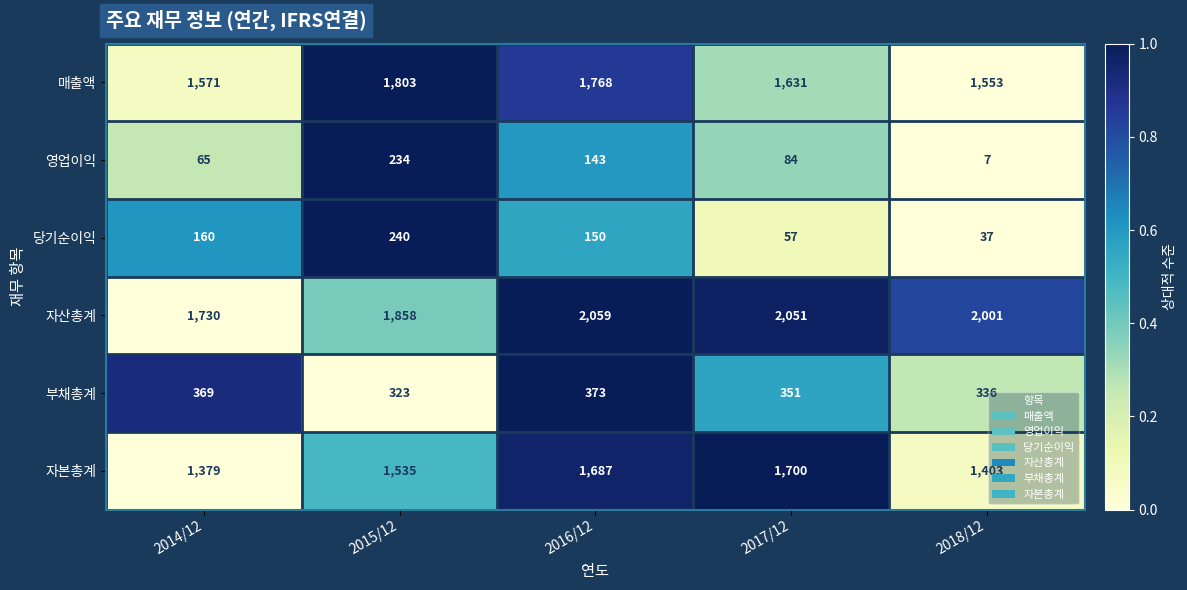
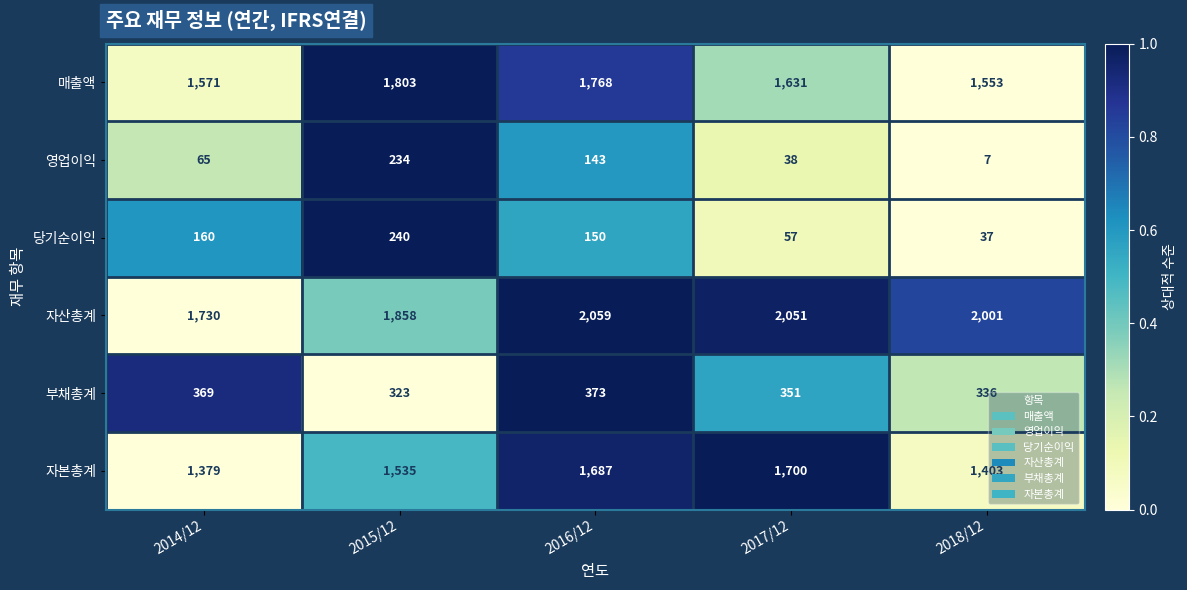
  {
    "매출액": {
      "2014/12": "1,571",
      "2015/12": "1,803",
      "2016/12": "1,768",
      "2017/12": "1,631",
      "2018/12": "1,553"
    },
    "영업이익": {
      "2014/12": "65",
      "2015/12": "234",
      "2016/12": "143",
-     "2017/12": "84",
+     "2017/12": "38",
      "2018/12": "7"
    },
    "당기순이익": {
      "2014/12": "160",
      "2015/12": "240",
      "2016/12": "150",
      "2017/12": "57",
      "2018/12": "37"
    },
    "자산총계": {
      "2014/12": "1,730",
      "2015/12": "1,858",
      "2016/12": "2,059",
      "2017/12": "2,051",
      "2018/12": "2,001"
    },
    "부채총계": {
      "2014/12": "369",
      "2015/12": "323",
      "2016/12": "373",
      "2017/12": "351"
    },
    "자본총계": {
      "2014/12": "1,379",
      "2015/12": "1,535",
      "2016/12": "1,687",
      "2017/12": "1,700"
    }
  }
